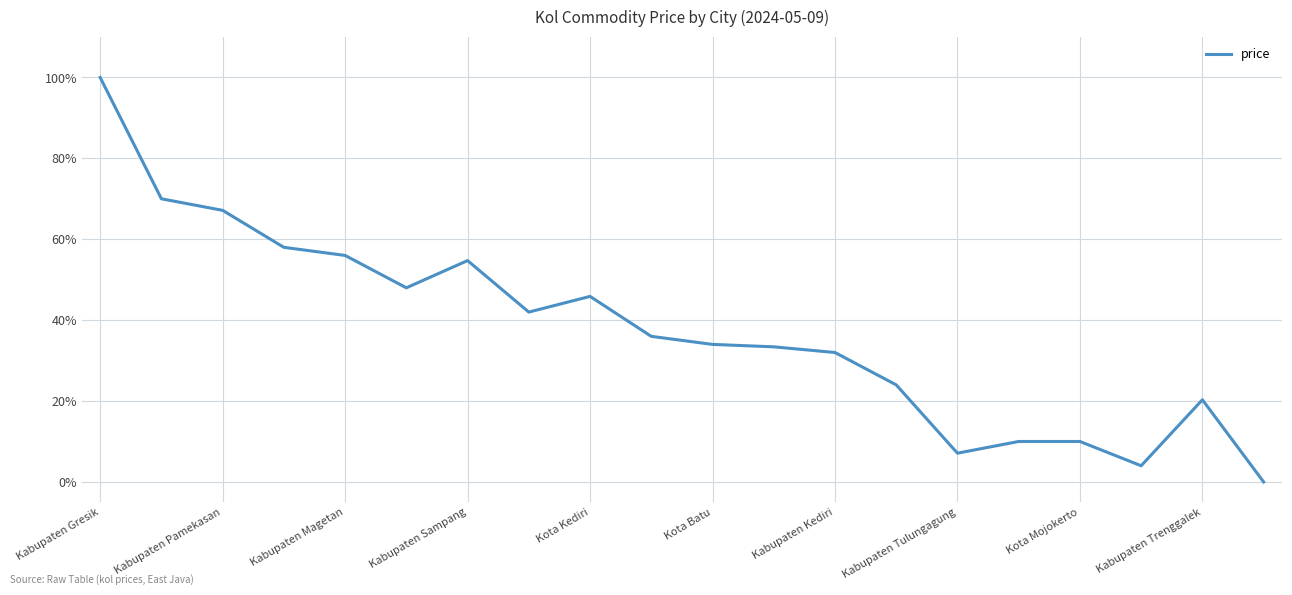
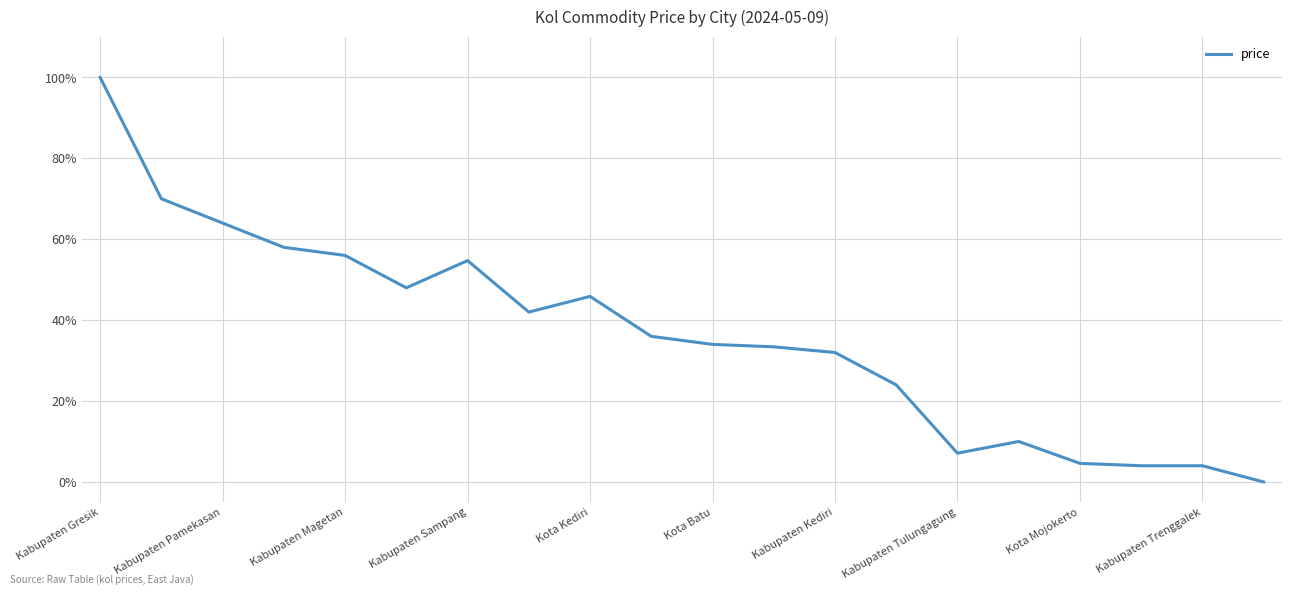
  {
    "Kabupaten Gresik": "100%",
-   "Kabupaten Pamekasan": "67%",
+   "Kabupaten Pamekasan": "64%",
    "Kabupaten Magetan": "56%",
    "Kabupaten Sampang": "55%",
    "Kota Kediri": "46%",
    "Kota Batu": "34%",
    "Kabupaten Kediri": "32%",
    "Kabupaten Tulungagung": "7%",
-   "Kota Mojokerto": "10%",
-   "Kabupaten Trenggalek": "20%"
+   "Kota Mojokerto": "5%",
+   "Kabupaten Trenggalek": "4%"
  }
